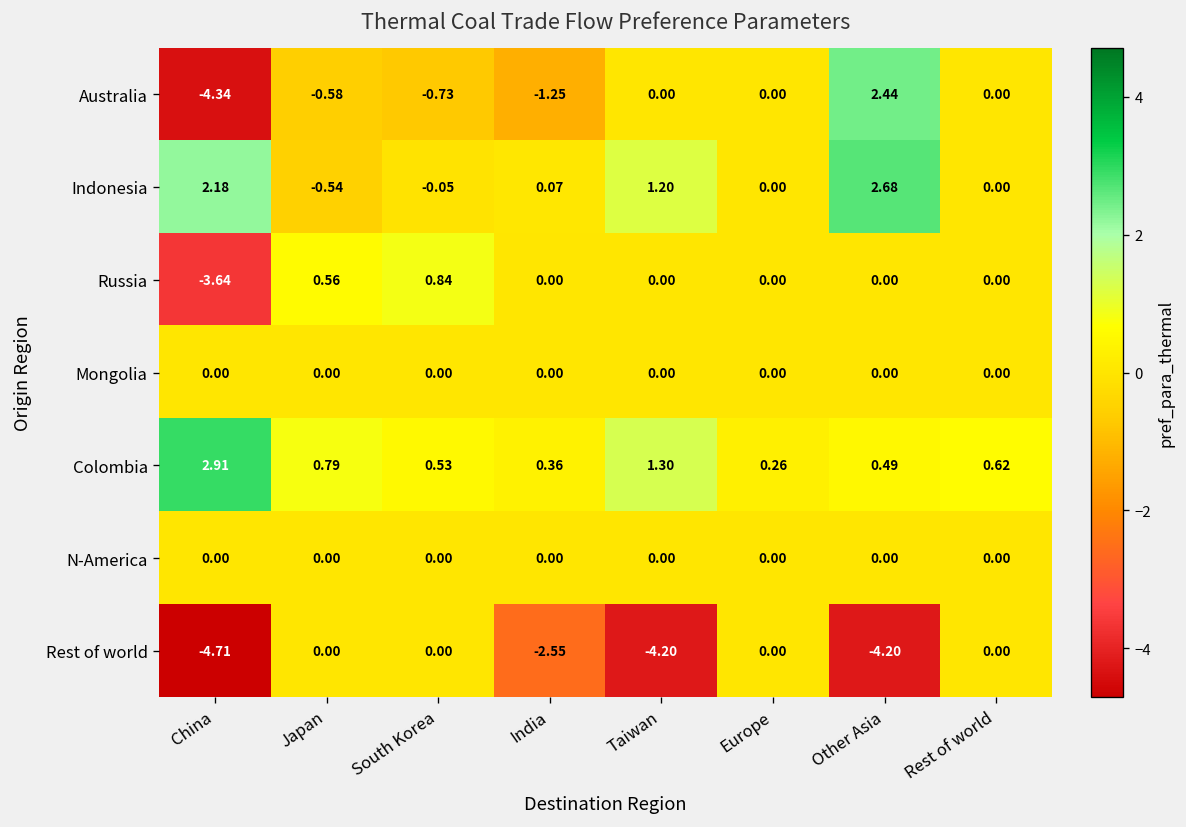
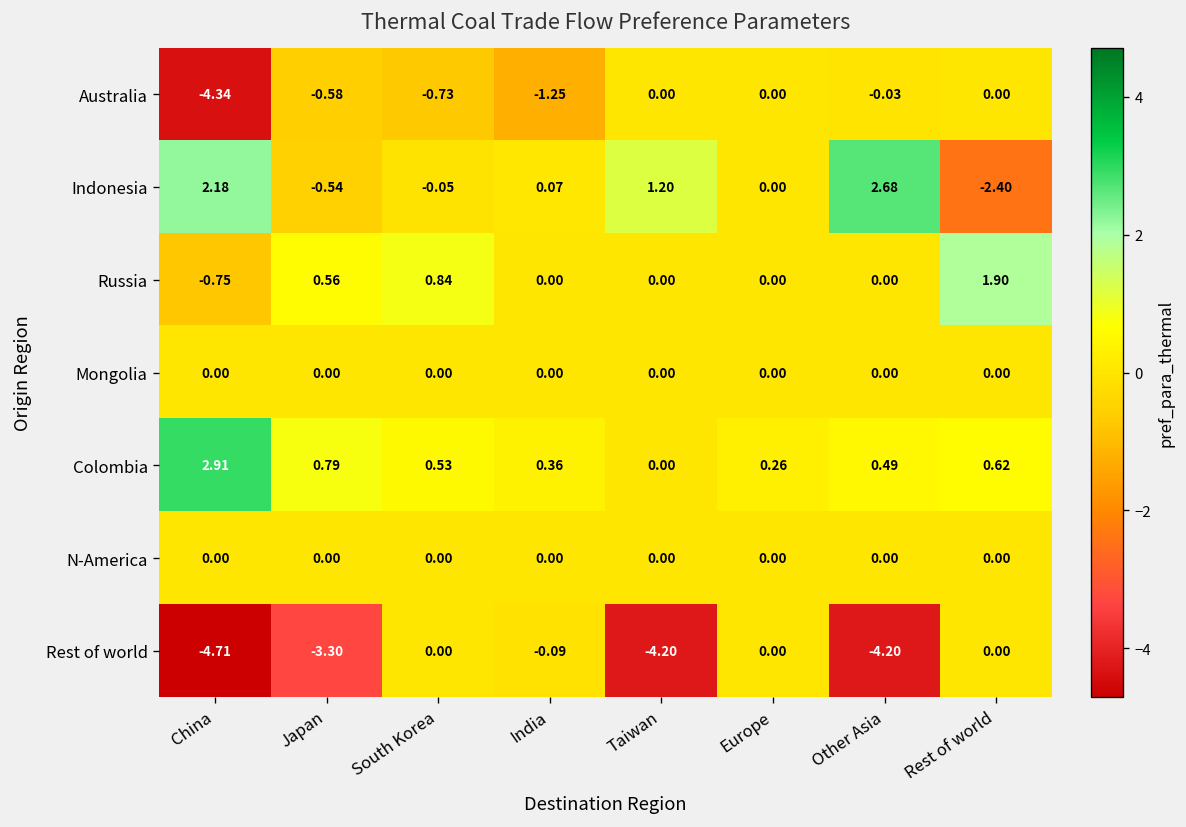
  {
    "Australia": {
      "China": -4.34,
      "Japan": -0.58,
      "South Korea": -0.73,
      "India": -1.25,
      "Taiwan": 0.00,
      "Europe": 0.00,
-     "Other Asia": 2.44,
+     "Other Asia": -0.03,
      "Rest of world": 0.00
    },
    "Indonesia": {
      "China": 2.18,
      "Japan": -0.54,
      "South Korea": -0.05,
      "India": 0.07,
      "Taiwan": 1.20,
      "Europe": 0.00,
      "Other Asia": 2.68,
-     "Rest of world": 0.00
+     "Rest of world": -2.40
    },
    "Russia": {
-     "China": -3.64,
+     "China": -0.75,
      "Japan": 0.56,
      "South Korea": 0.84,
      "India": 0.00,
      "Taiwan": 0.00,
      "Europe": 0.00,
      "Other Asia": 0.00,
-     "Rest of world": 0.00
+     "Rest of world": 1.90
    },
    "Mongolia": {
      "China": 0.00,
      "Japan": 0.00,
      "South Korea": 0.00,
      "India": 0.00,
      "Taiwan": 0.00,
      "Europe": 0.00,
      "Other Asia": 0.00,
      "Rest of world": 0.00
    },
    "Colombia": {
      "China": 2.91,
      "Japan": 0.79,
      "South Korea": 0.53,
      "India": 0.36,
-     "Taiwan": 1.30,
+     "Taiwan": 0.00,
      "Europe": 0.26,
      "Other Asia": 0.49,
      "Rest of world": 0.62
    },
    "N-America": {
      "China": 0.00,
      "Japan": 0.00,
      "South Korea": 0.00,
      "India": 0.00,
      "Taiwan": 0.00,
      "Europe": 0.00,
      "Other Asia": 0.00,
      "Rest of world": 0.00
    },
    "Rest of world": {
      "China": -4.71,
-     "Japan": 0.00,
+     "Japan": -3.30,
      "South Korea": 0.00,
-     "India": -2.55,
+     "India": -0.09,
      "Taiwan": -4.20,
      "Europe": 0.00,
      "Other Asia": -4.20,
      "Rest of world": 0.00
    }
  }
